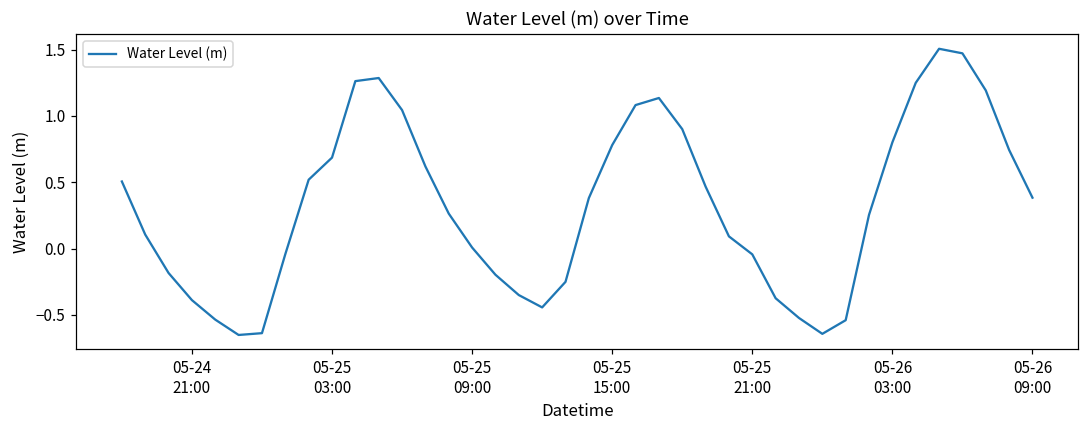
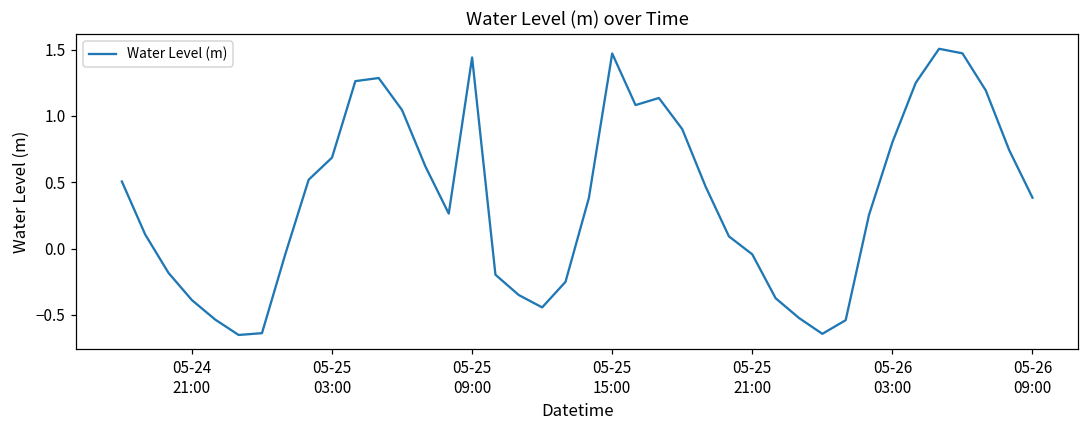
  {
    "05-24 21:00": -0.39,
    "05-25 03:00": 0.69,
-   "05-25 09:00": 0.01,
-   "05-25 15:00": 0.78,
+   "05-25 09:00": 1.44,
+   "05-25 15:00": 1.47,
    "05-25 21:00": -0.04,
    "05-26 03:00": 0.80,
    "05-26 09:00": 0.38
  }
